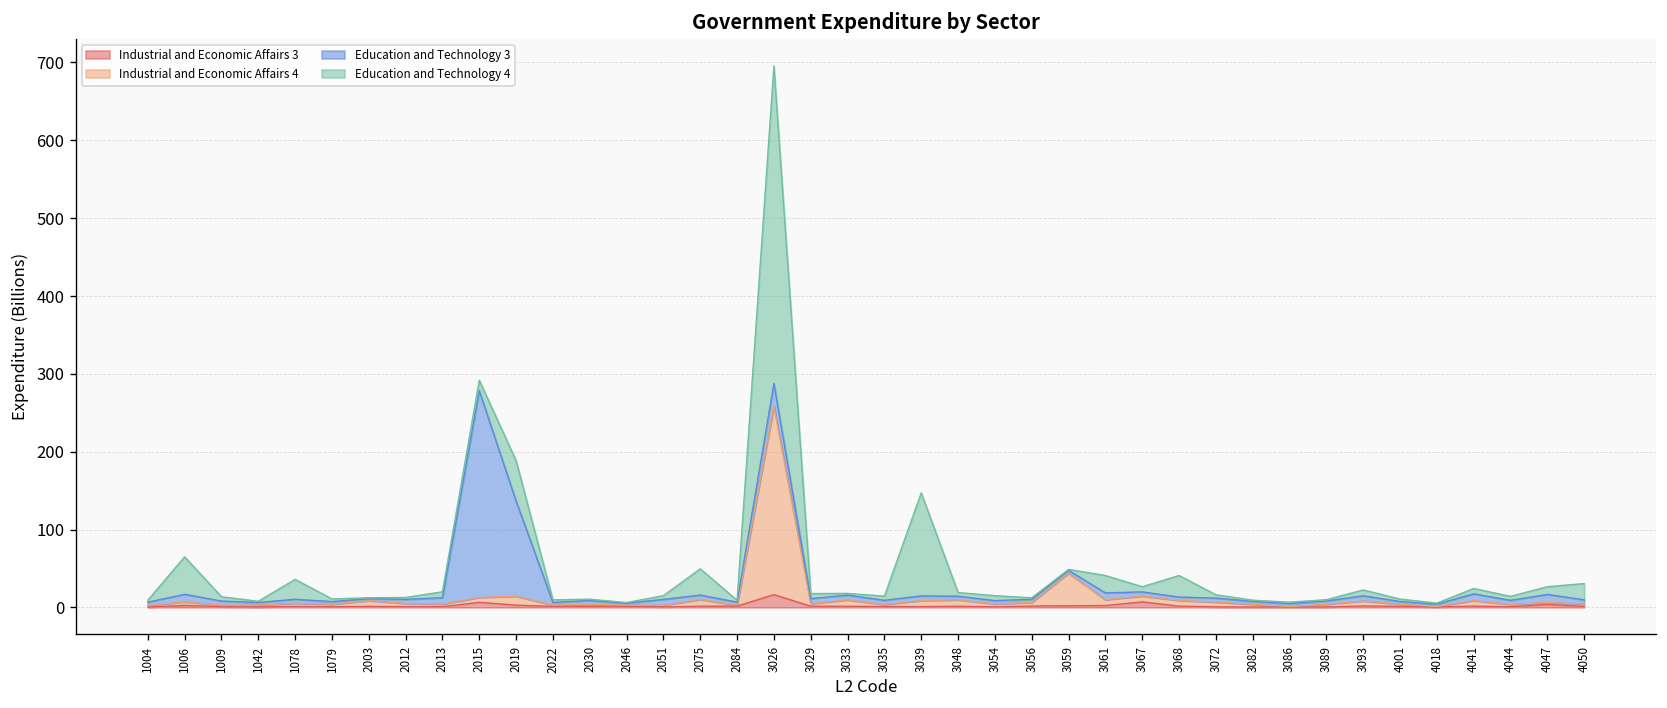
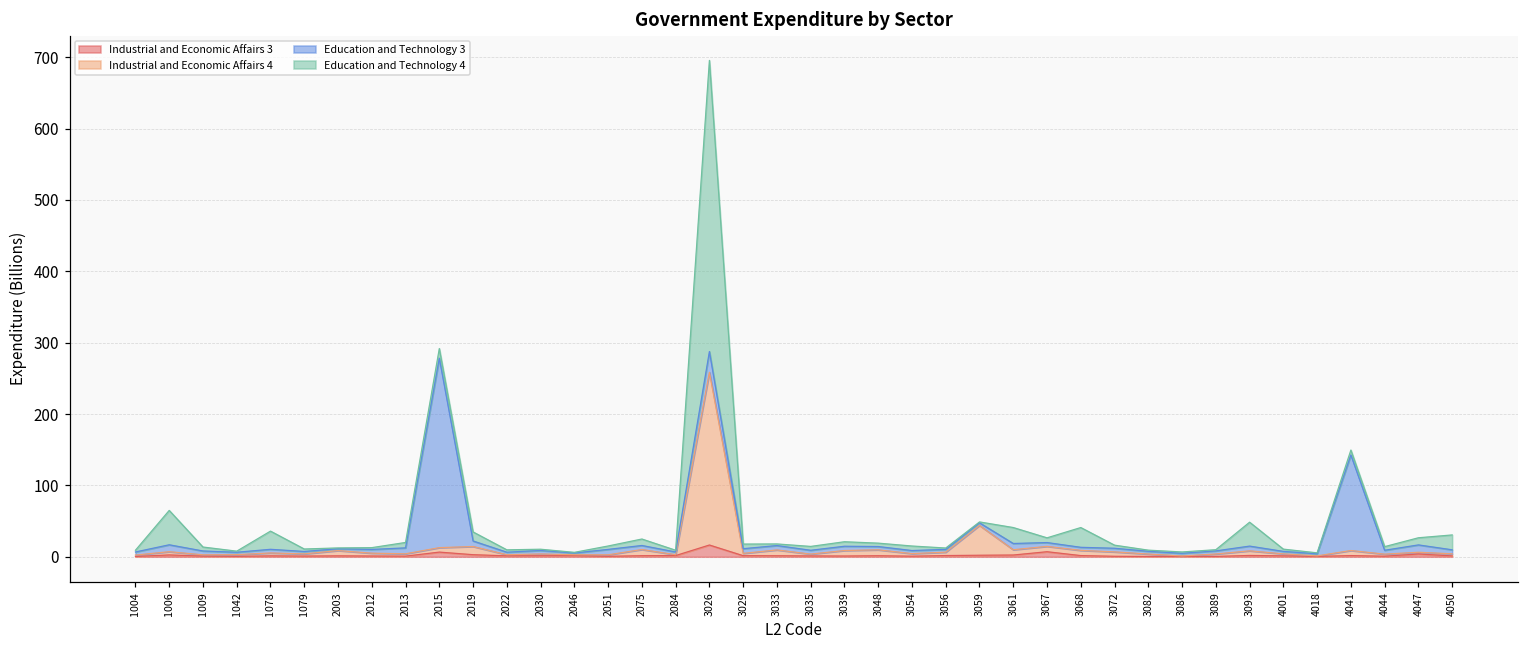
  {
    "Education and Technology 3": {
      "1006": 10,
      "1009": 10,
      "1078": 10,
      "2013": 10,
      "2015": 270,
-     "2019": 120,
+     "2019": 10,
      "2051": 10,
      "2075": 10,
      "3026": 30,
      "3029": 10,
      "3035": 10,
      "3039": 10,
      "3048": 0,
      "3054": 0,
      "3061": 10,
      "3067": 10,
      "3068": 0,
      "3072": 10,
      "3093": 10,
-     "4041": 10,
+     "4041": 130,
      "4044": 10,
      "4047": 10,
      "4050": 10
    },
    "Education and Technology 4": {
      "1006": 50,
      "1009": 10,
      "1078": 30,
      "2013": 10,
      "2015": 10,
-     "2019": 50,
+     "2019": 10,
      "2051": 0,
-     "2075": 30,
+     "2075": 10,
      "3026": 410,
      "3029": 10,
      "3035": 10,
-     "3039": 130,
+     "3039": 10,
      "3048": 0,
      "3054": 10,
      "3061": 20,
      "3067": 10,
      "3068": 30,
      "3072": 0,
-     "3093": 10,
+     "3093": 30,
      "4041": 10,
      "4044": 10,
      "4047": 10,
      "4050": 20
    }
  }
